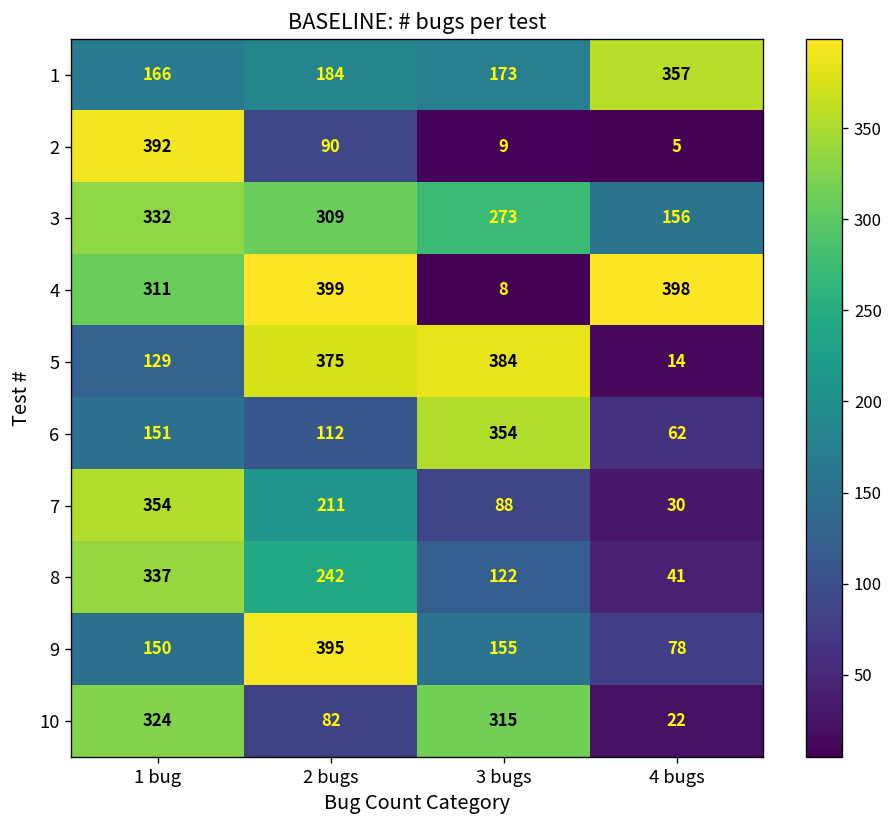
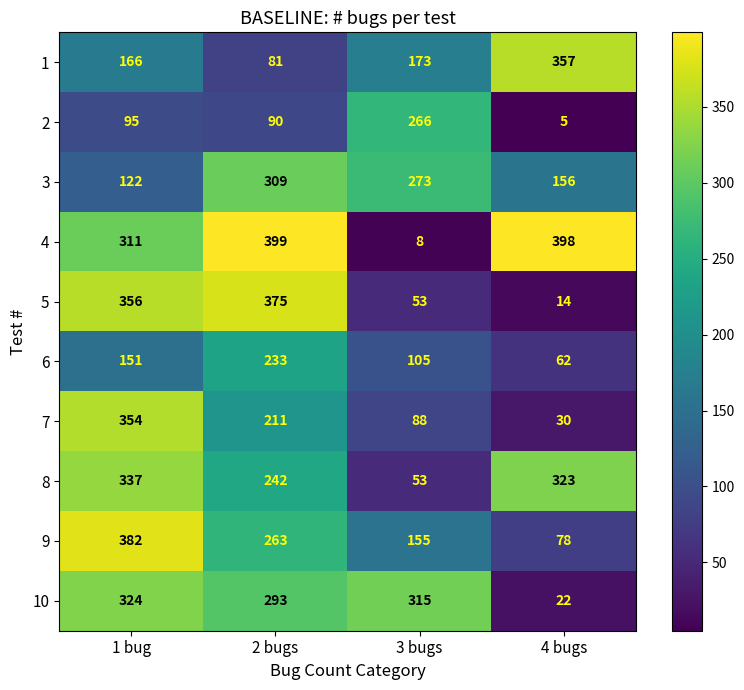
  {
    "1": {
      "1 bug": 166,
-     "2 bugs": 184,
+     "2 bugs": 81,
      "3 bugs": 173,
      "4 bugs": 357
    },
    "2": {
-     "1 bug": 392,
+     "1 bug": 95,
      "2 bugs": 90,
-     "3 bugs": 9,
+     "3 bugs": 266,
      "4 bugs": 5
    },
    "3": {
-     "1 bug": 332,
+     "1 bug": 122,
      "2 bugs": 309,
      "3 bugs": 273,
      "4 bugs": 156
    },
    "4": {
      "1 bug": 311,
      "2 bugs": 399,
      "3 bugs": 8,
      "4 bugs": 398
    },
    "5": {
-     "1 bug": 129,
+     "1 bug": 356,
      "2 bugs": 375,
-     "3 bugs": 384,
+     "3 bugs": 53,
      "4 bugs": 14
    },
    "6": {
      "1 bug": 151,
-     "2 bugs": 112,
-     "3 bugs": 354,
+     "2 bugs": 233,
+     "3 bugs": 105,
      "4 bugs": 62
    },
    "7": {
      "1 bug": 354,
      "2 bugs": 211,
      "3 bugs": 88,
      "4 bugs": 30
    },
    "8": {
      "1 bug": 337,
      "2 bugs": 242,
-     "3 bugs": 122,
-     "4 bugs": 41
+     "3 bugs": 53,
+     "4 bugs": 323
    },
    "9": {
-     "1 bug": 150,
-     "2 bugs": 395,
+     "1 bug": 382,
+     "2 bugs": 263,
      "3 bugs": 155,
      "4 bugs": 78
    },
    "10": {
      "1 bug": 324,
-     "2 bugs": 82,
+     "2 bugs": 293,
      "3 bugs": 315,
      "4 bugs": 22
    }
  }
